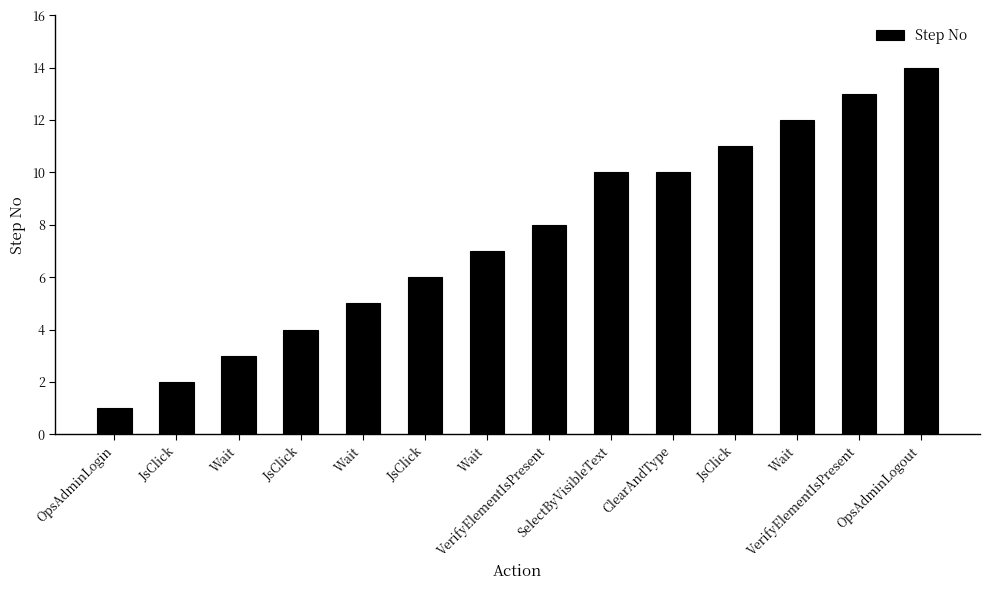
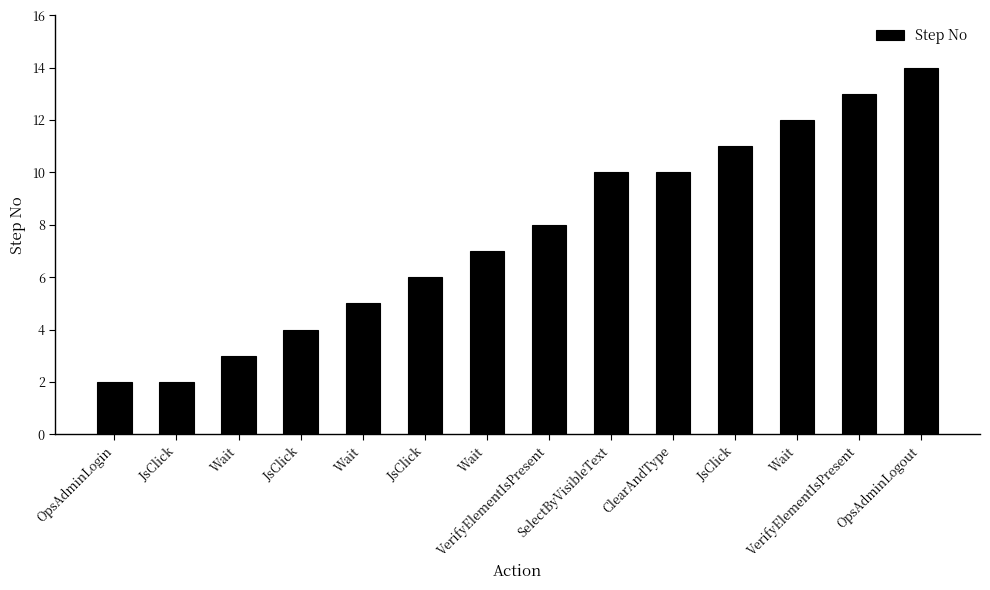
  {
-   "OpsAdminLogin": 1,
+   "OpsAdminLogin": 2,
    "SelectByVisibleText": 10,
    "ClearAndType": 10,
    "OpsAdminLogout": 14
  }
